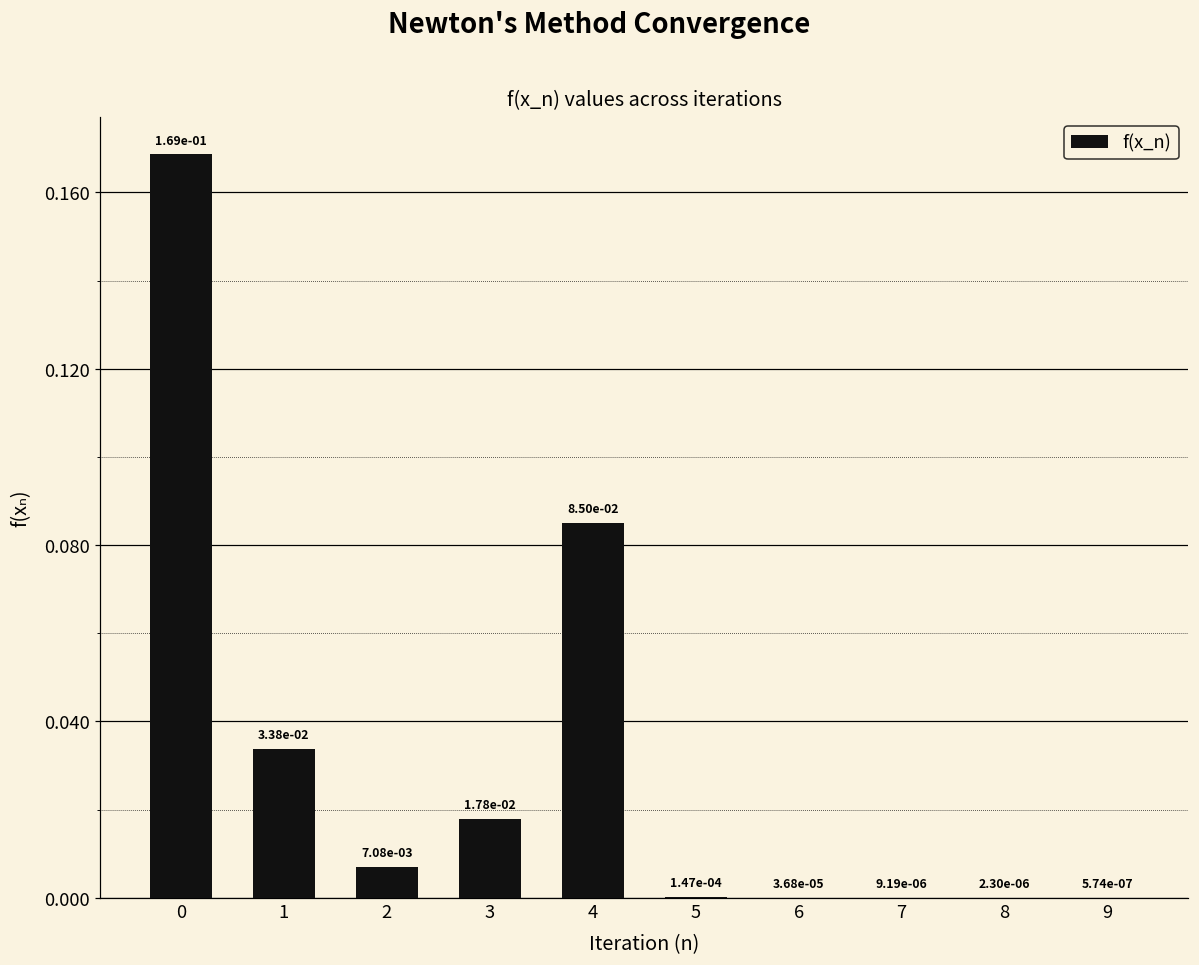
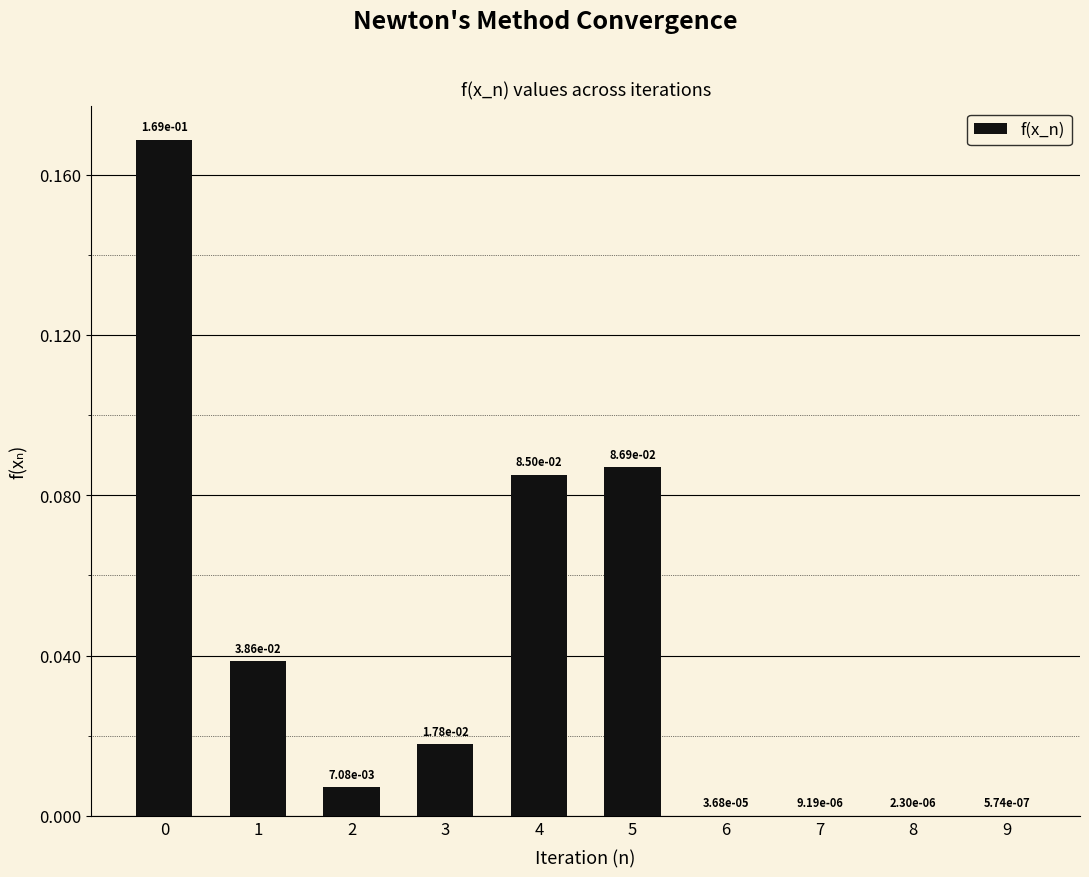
  {
    "0": "1.69e-01",
-   "1": "3.38e-02",
+   "1": "3.86e-02",
    "2": "7.08e-03",
    "3": "1.78e-02",
    "4": "8.50e-02",
-   "5": "1.47e-04",
+   "5": "8.69e-02",
    "6": "3.68e-05",
    "7": "9.19e-06",
    "8": "2.30e-06",
    "9": "5.74e-07"
  }
